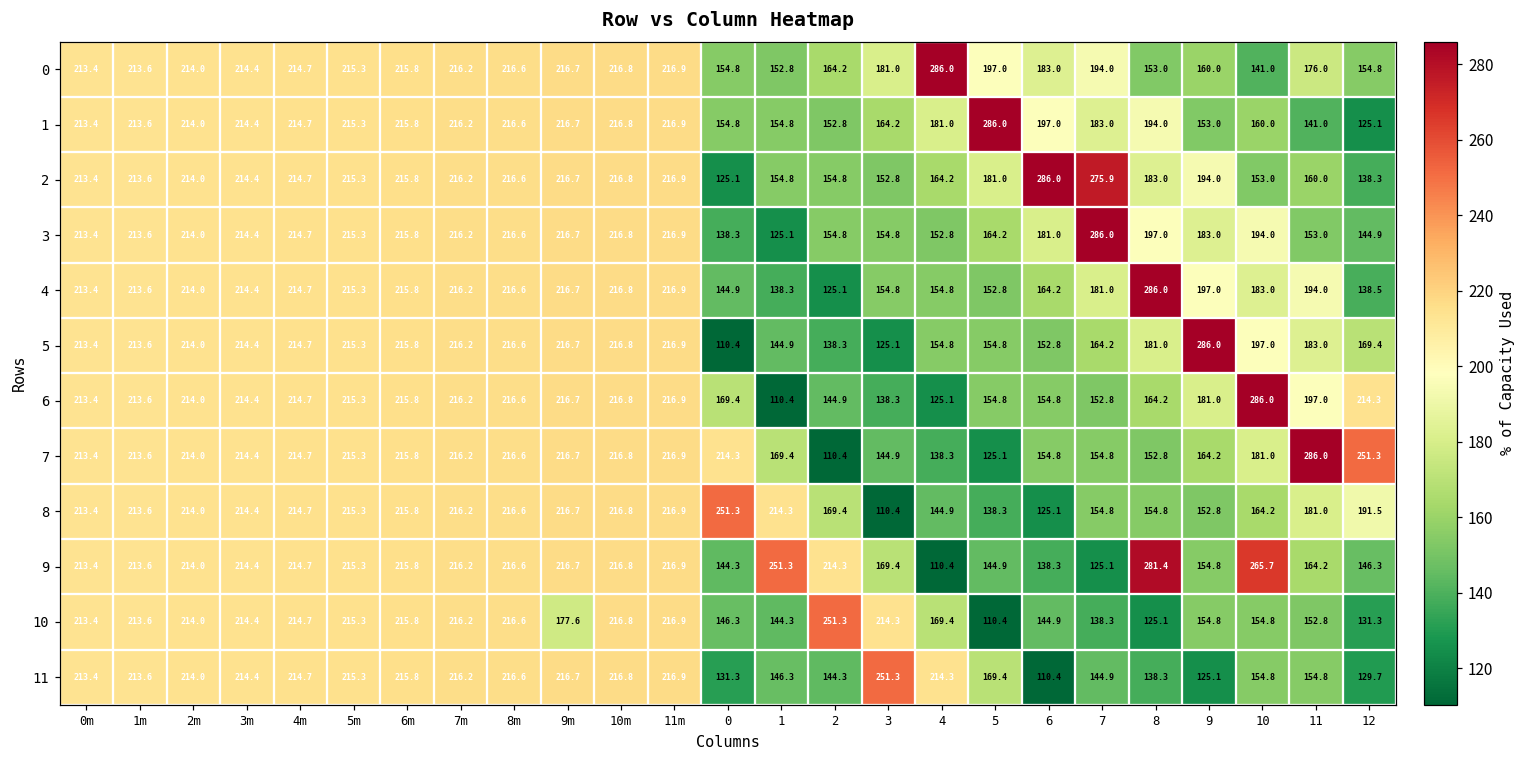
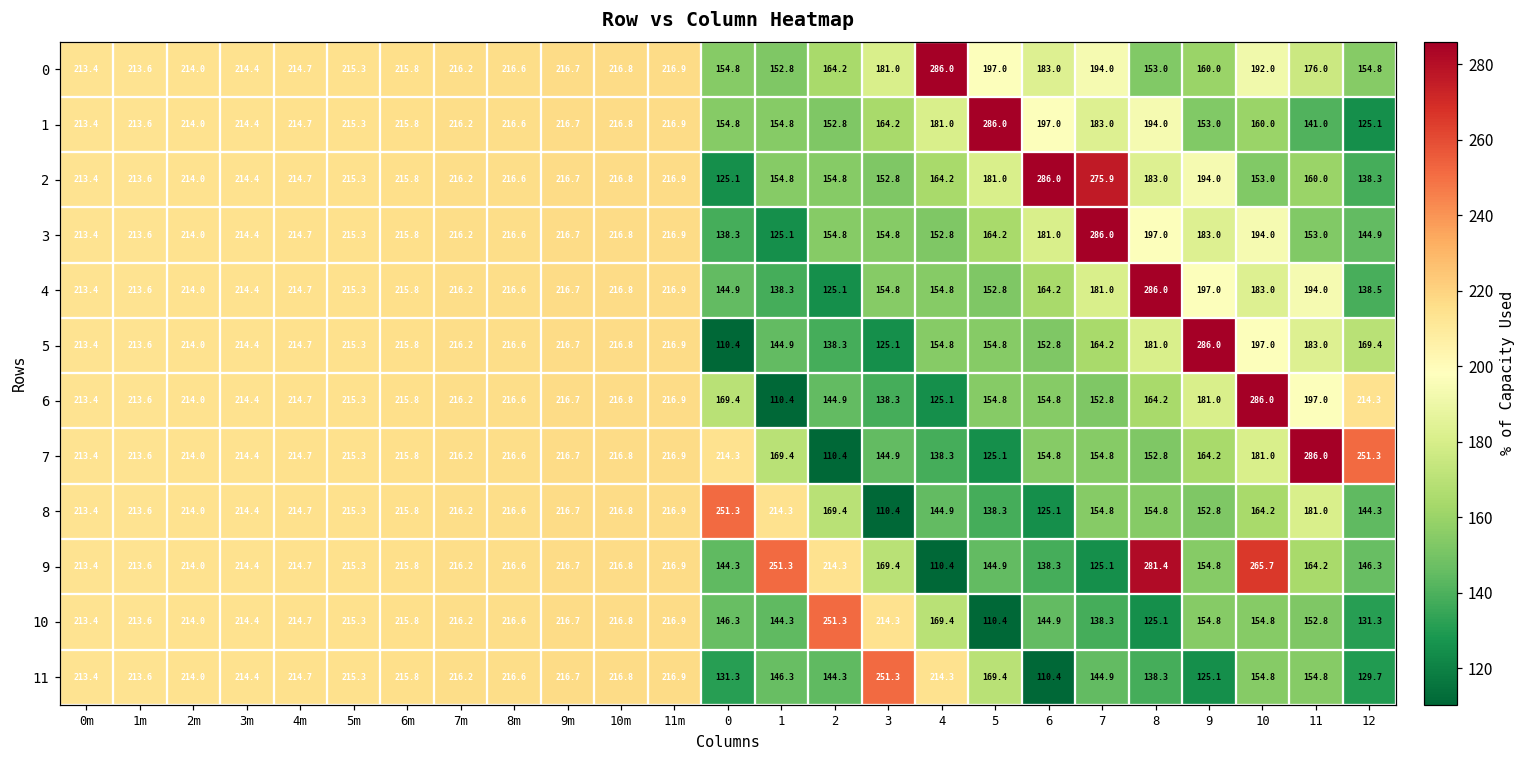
  {
    "0": {
      "0m": 213.4,
      "1m": 213.6,
      "2m": 214.0,
      "3m": 214.4,
      "4m": 214.7,
      "5m": 215.3,
      "6m": 215.8,
      "7m": 216.2,
      "8m": 216.6,
      "9m": 216.7,
      "10m": 216.8,
      "11m": 216.9,
      "0": 154.8,
      "1": 152.8,
      "2": 164.2,
      "3": 181.0,
      "4": 286.0,
      "5": 197.0,
      "6": 183.0,
      "7": 194.0,
      "8": 153.0,
      "9": 160.0,
-     "10": 141.0,
+     "10": 192.0,
      "11": 176.0,
      "12": 154.8
    },
    "8": {
      "0m": 213.4,
      "1m": 213.6,
      "2m": 214.0,
      "3m": 214.4,
      "4m": 214.7,
      "5m": 215.3,
      "6m": 215.8,
      "7m": 216.2,
      "8m": 216.6,
      "9m": 216.7,
      "10m": 216.8,
      "11m": 216.9,
      "0": 251.3,
      "1": 214.3,
      "2": 169.4,
      "3": 110.4,
      "4": 144.9,
      "5": 138.3,
      "6": 125.1,
      "7": 154.8,
      "8": 154.8,
      "9": 152.8,
      "10": 164.2,
      "11": 181.0,
-     "12": 191.5
+     "12": 144.3
    },
    "10": {
      "0m": 213.4,
      "1m": 213.6,
      "2m": 214.0,
      "3m": 214.4,
      "4m": 214.7,
      "5m": 215.3,
      "6m": 215.8,
      "7m": 216.2,
      "8m": 216.6,
-     "9m": 177.6,
+     "9m": 216.7,
      "10m": 216.8,
      "11m": 216.9,
      "0": 146.3,
      "1": 144.3,
      "2": 251.3,
      "3": 214.3,
      "4": 169.4,
      "5": 110.4,
      "6": 144.9,
      "7": 138.3,
      "8": 125.1,
      "9": 154.8,
      "10": 154.8,
      "11": 152.8,
      "12": 131.3
    }
  }
